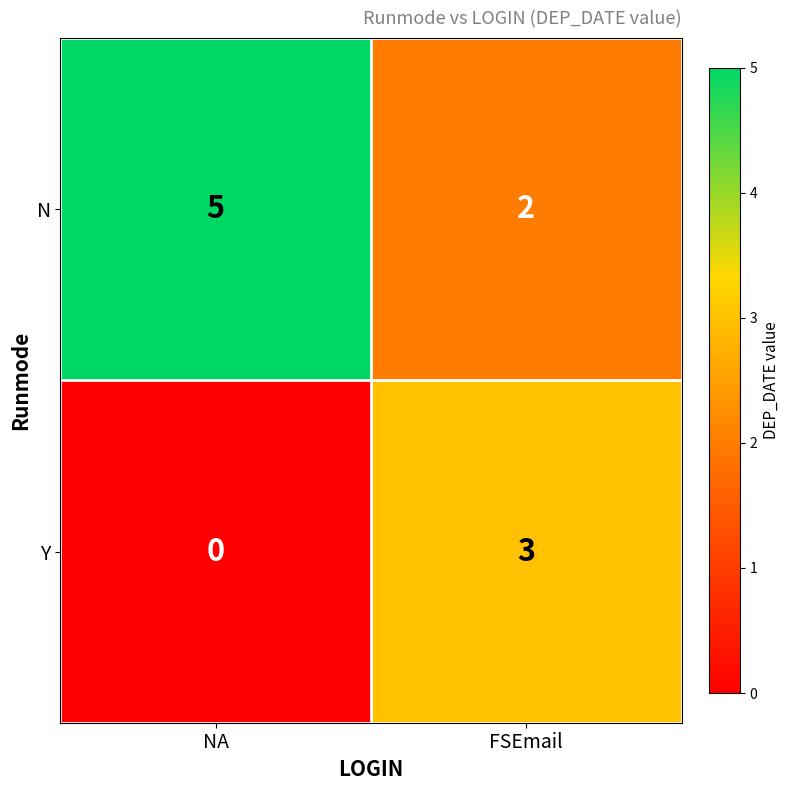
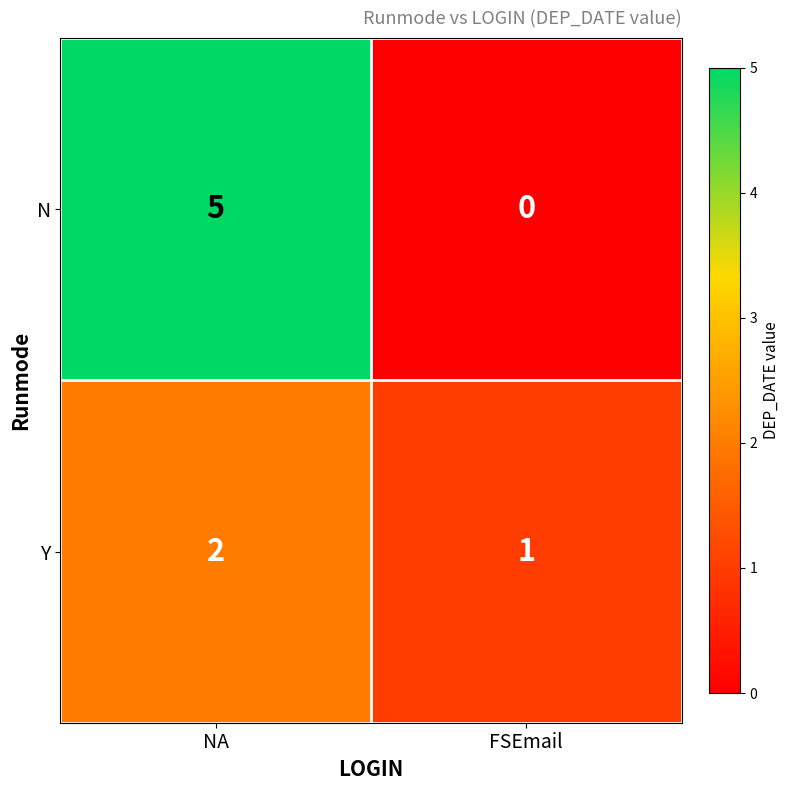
  {
    "N": {
      "NA": 5,
-     "FSEmail": 2
+     "FSEmail": 0
    },
    "Y": {
-     "NA": 0,
-     "FSEmail": 3
+     "NA": 2,
+     "FSEmail": 1
    }
  }
